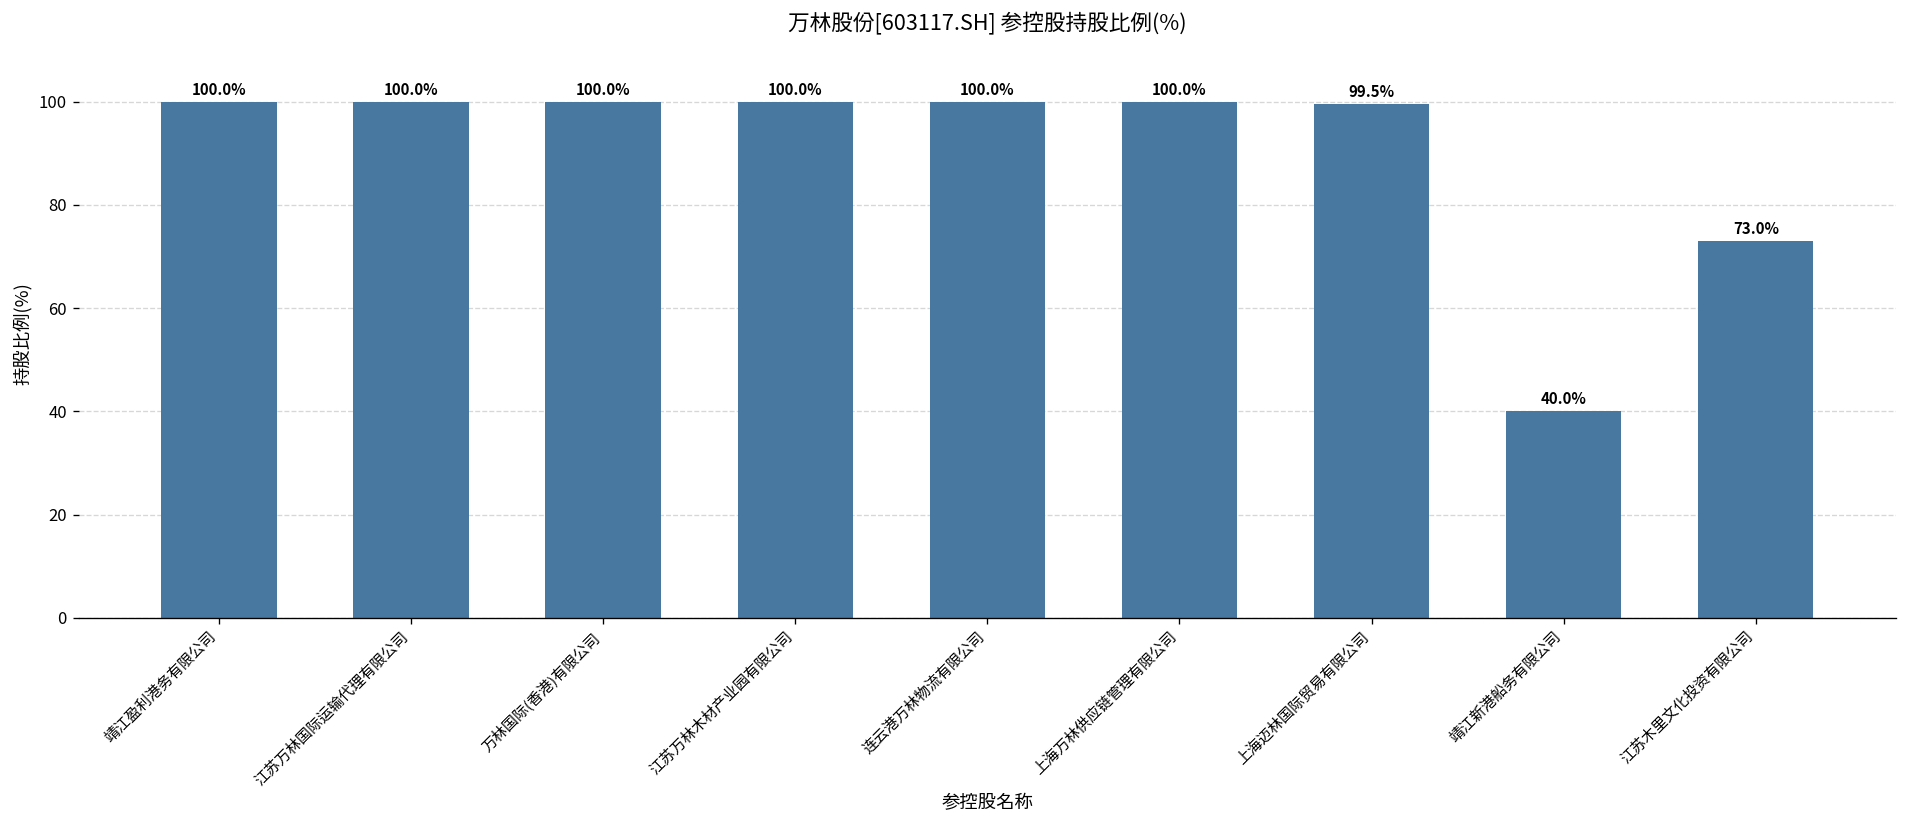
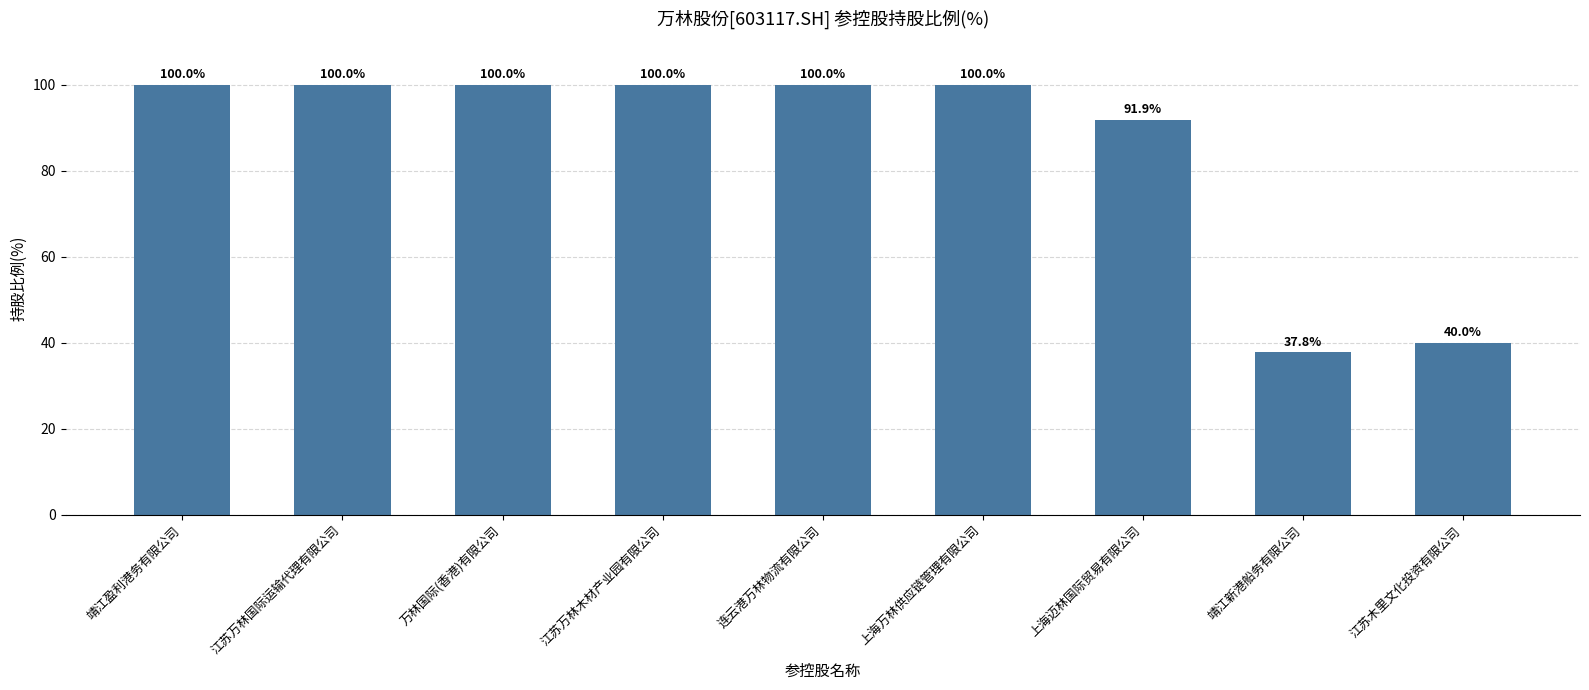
  {
    "靖江盈利港务有限公司": "100.0%",
    "江苏万林国际运输代理有限公司": "100.0%",
    "万林国际(香港)有限公司": "100.0%",
    "江苏万林木材产业园有限公司": "100.0%",
    "连云港万林物流有限公司": "100.0%",
    "上海万林供应链管理有限公司": "100.0%",
-   "上海迈林国际贸易有限公司": "99.5%",
-   "靖江新港船务有限公司": "40.0%",
-   "江苏木里文化投资有限公司": "73.0%"
+   "上海迈林国际贸易有限公司": "91.9%",
+   "靖江新港船务有限公司": "37.8%",
+   "江苏木里文化投资有限公司": "40.0%"
  }
